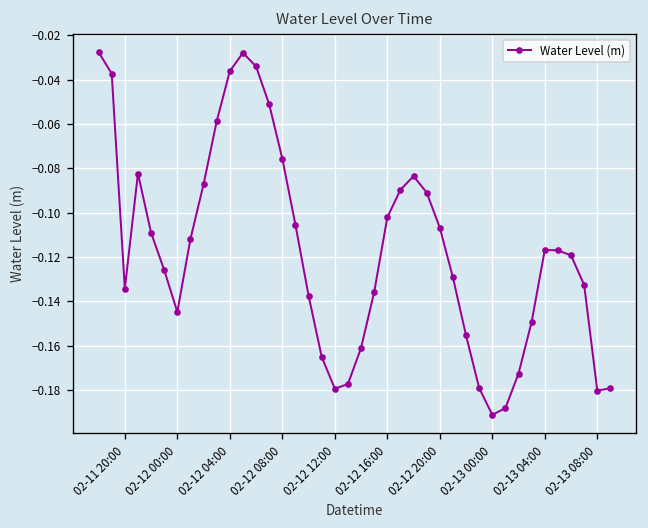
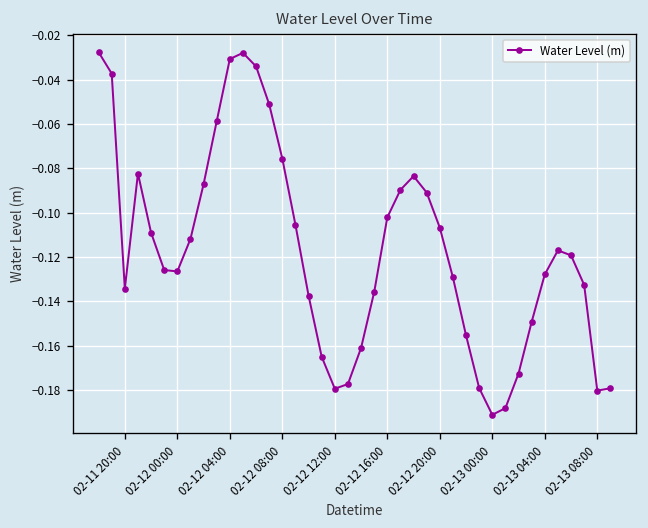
  {
    "02-11 20:00": -0.134,
-   "02-12 00:00": -0.145,
-   "02-12 04:00": -0.036,
+   "02-12 00:00": -0.127,
+   "02-12 04:00": -0.031,
    "02-12 08:00": -0.076,
    "02-12 12:00": -0.179,
    "02-12 16:00": -0.102,
    "02-12 20:00": -0.107,
    "02-13 00:00": -0.191,
-   "02-13 04:00": -0.117,
+   "02-13 04:00": -0.128,
    "02-13 08:00": -0.180
  }
